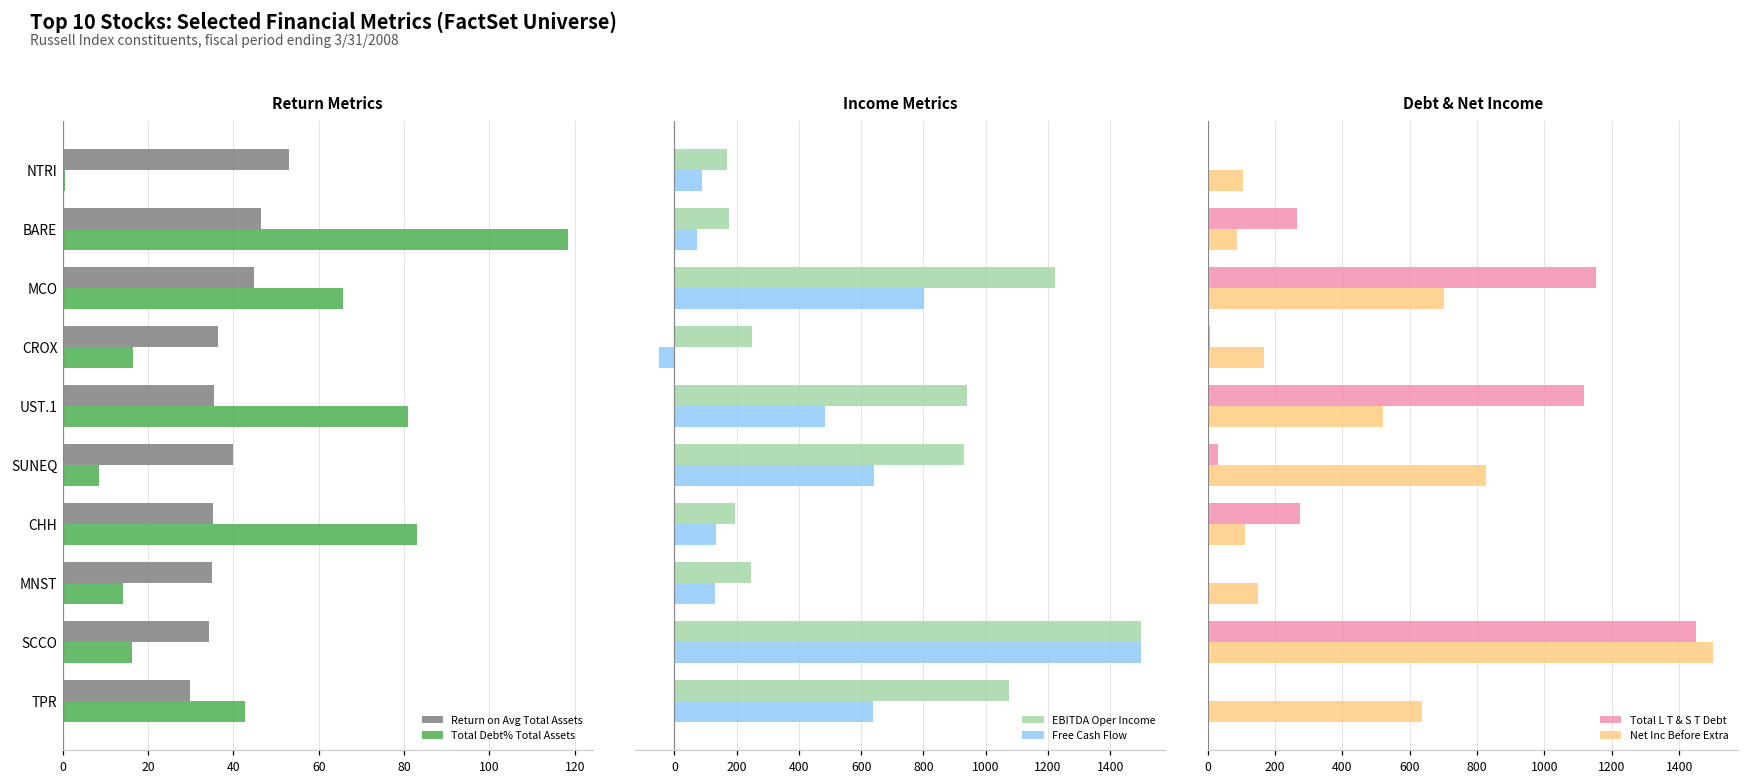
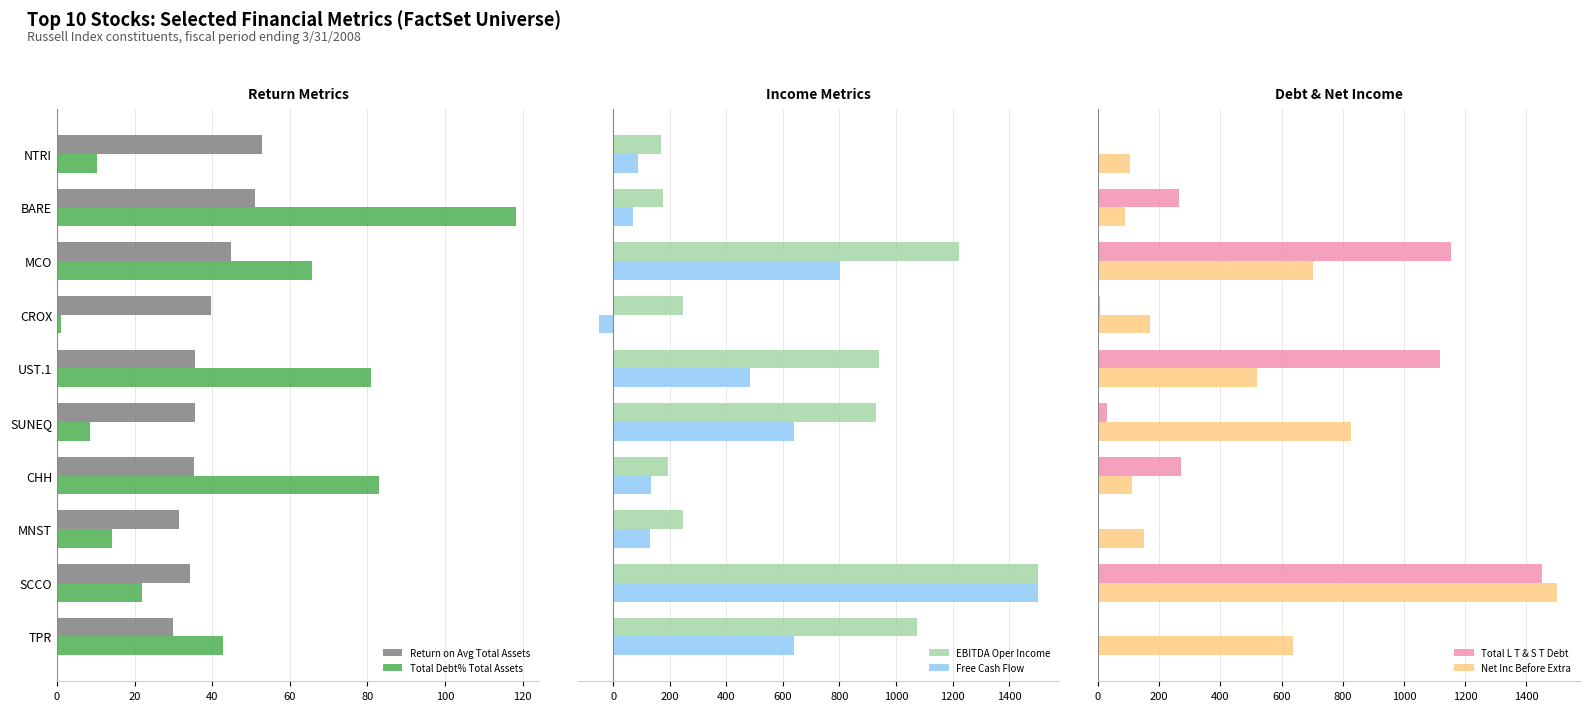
  {
    "Return Metrics": {
      "Return on Avg Total Assets": {
        "NTRI": 53,
-       "BARE": 46,
+       "BARE": 51,
        "MCO": 45,
-       "CROX": 36,
+       "CROX": 40,
        "UST.1": 36,
-       "SUNEQ": 40,
+       "SUNEQ": 36,
        "CHH": 35,
-       "MNST": 35,
+       "MNST": 32,
        "SCCO": 34,
        "TPR": 30
      },
      "Total Debt% Total Assets": {
-       "NTRI": 1,
+       "NTRI": 10,
        "BARE": 118,
        "MCO": 66,
-       "CROX": 17,
+       "CROX": 1,
        "UST.1": 81,
        "SUNEQ": 8,
        "CHH": 83,
        "MNST": 14,
-       "SCCO": 16,
+       "SCCO": 22,
        "TPR": 43
      }
    }
  }
